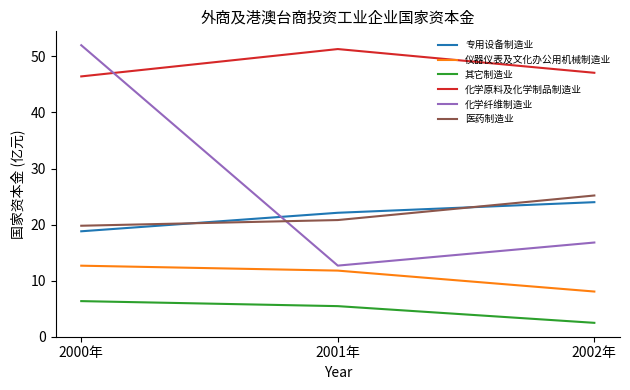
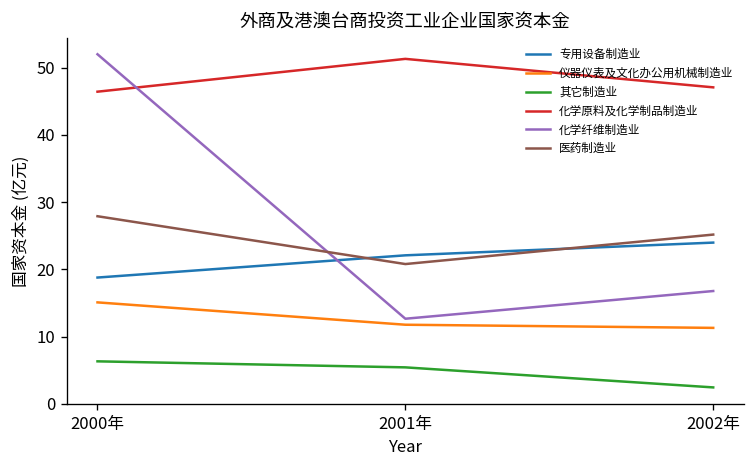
  {
    "专用设备制造业": {
      "2000年": 19,
      "2001年": 22,
      "2002年": 24
    },
    "仪器仪表及文化办公用机械制造业": {
-     "2000年": 13,
+     "2000年": 15,
      "2001年": 12,
-     "2002年": 8
+     "2002年": 11
    },
    "其它制造业": {
      "2000年": 6,
      "2001年": 5,
      "2002年": 2
    },
    "化学原料及化学制品制造业": {
      "2000年": 46,
      "2001年": 51,
      "2002年": 47
    },
    "化学纤维制造业": {
      "2000年": 52,
      "2001年": 13,
      "2002年": 17
    },
    "医药制造业": {
-     "2000年": 20,
+     "2000年": 28,
      "2001年": 21,
      "2002年": 25
    }
  }
